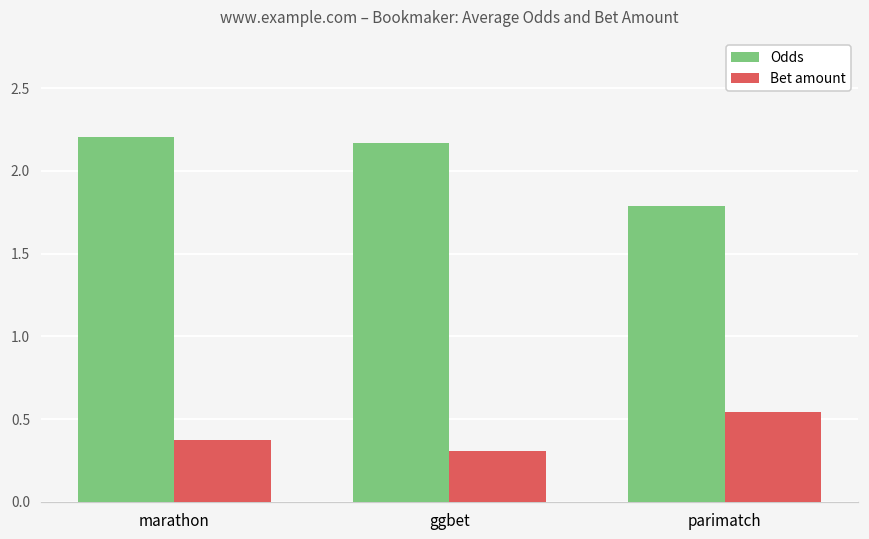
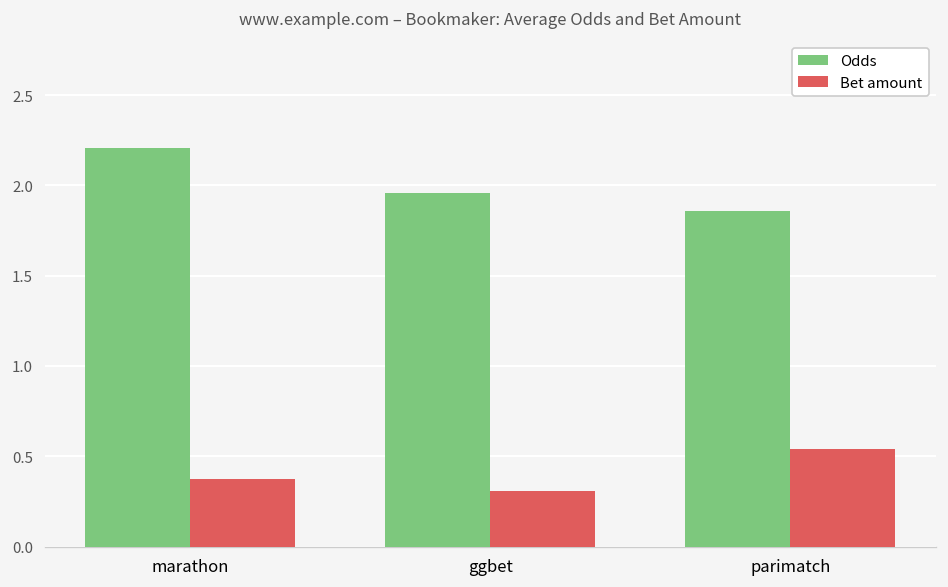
  {
    "Odds": {
      "marathon": 2.21,
-     "ggbet": 2.17,
-     "parimatch": 1.79
+     "ggbet": 1.96,
+     "parimatch": 1.86
    },
    "Bet amount": {
      "marathon": 0.38,
      "ggbet": 0.31,
      "parimatch": 0.54
    }
  }
